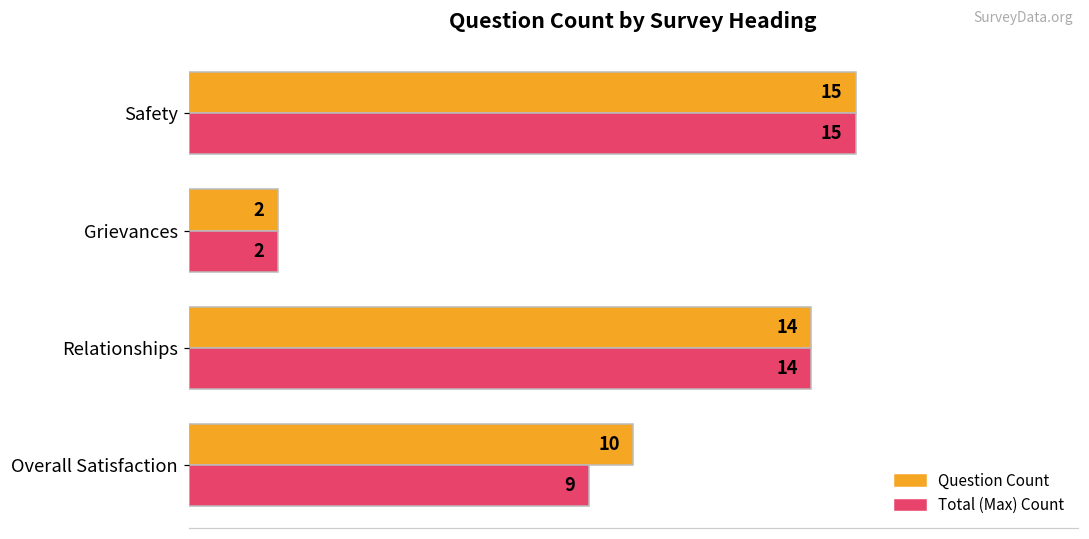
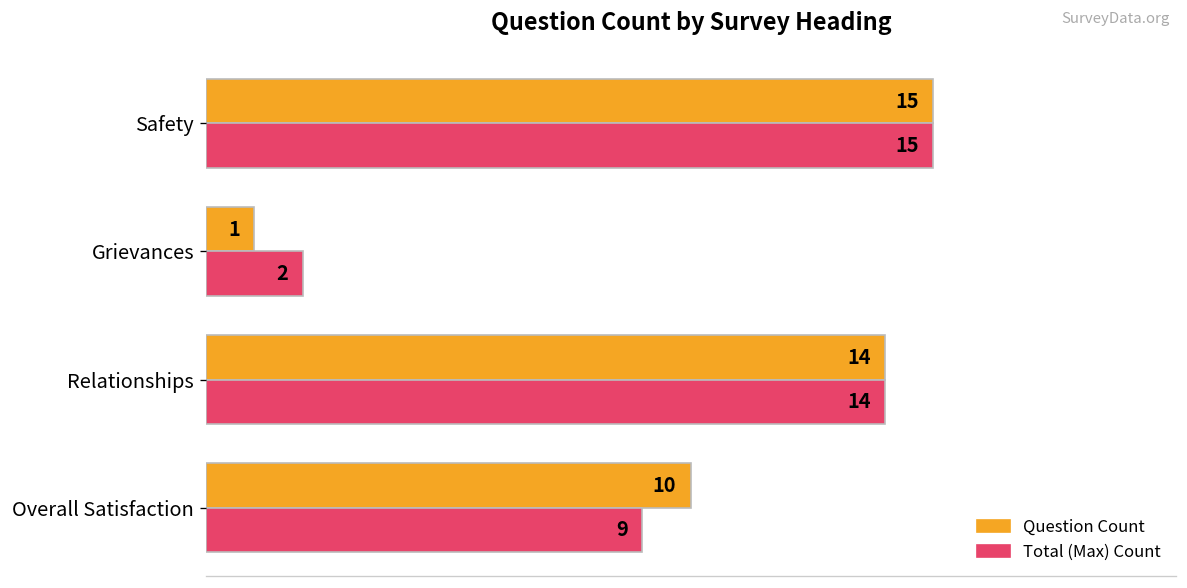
  {
    "Question Count": {
      "Safety": 15,
-     "Grievances": 2,
+     "Grievances": 1,
      "Relationships": 14,
      "Overall Satisfaction": 10
    },
    "Total (Max) Count": {
      "Safety": 15,
      "Grievances": 2,
      "Relationships": 14,
      "Overall Satisfaction": 9
    }
  }
